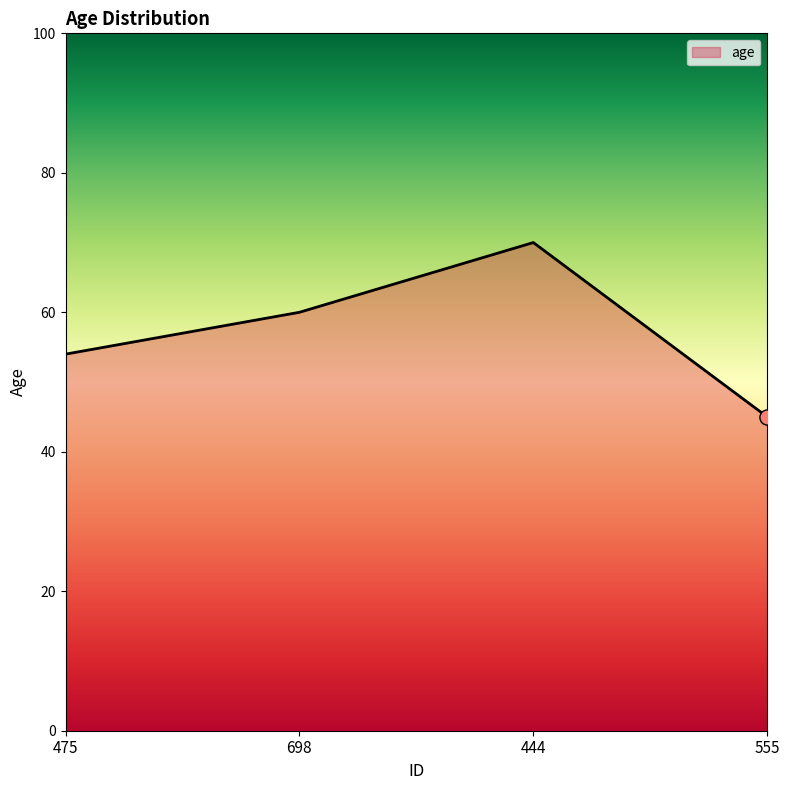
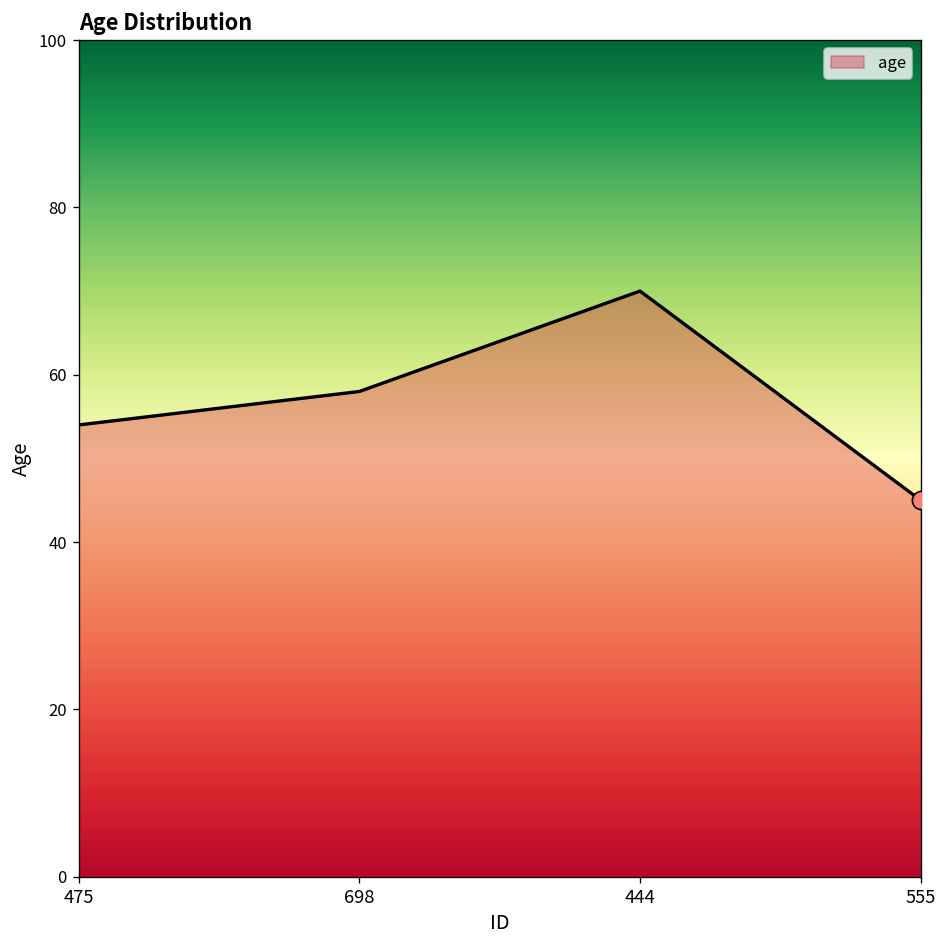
  {
    "age": {
      "475": 54,
-     "698": 60,
+     "698": 58,
      "444": 70
    }
  }
